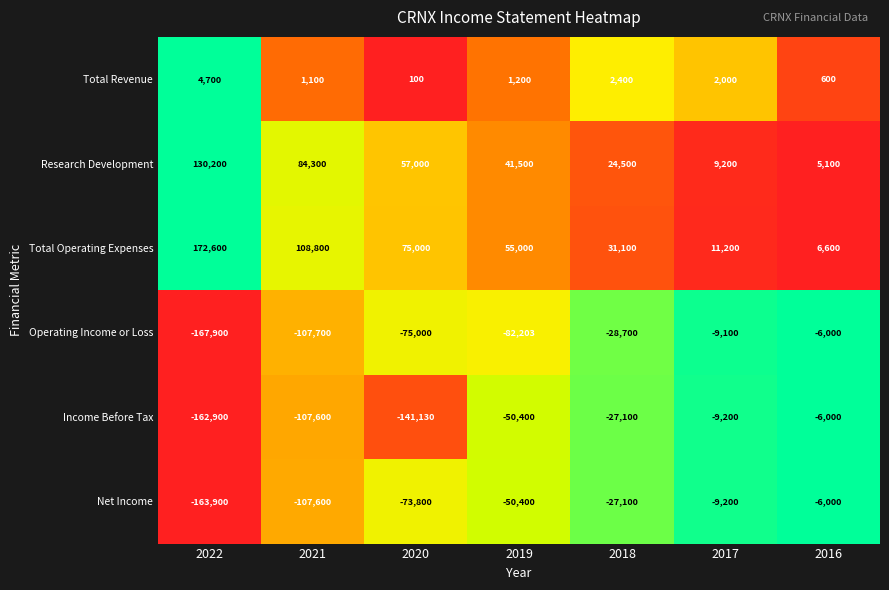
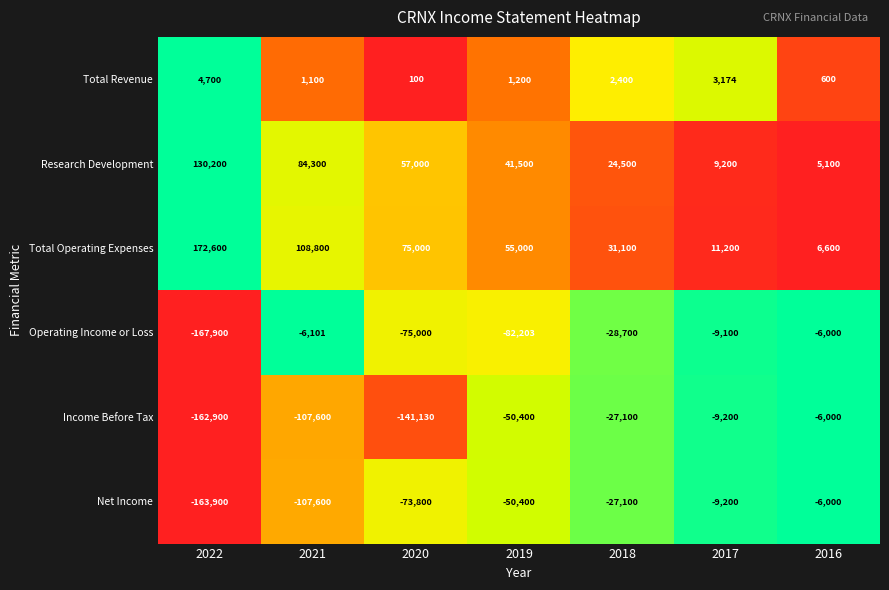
  {
    "Total Revenue": {
      "2022": "4,700",
      "2021": "1,100",
      "2020": "100",
      "2019": "1,200",
      "2018": "2,400",
-     "2017": "2,000",
+     "2017": "3,174",
      "2016": "600"
    },
    "Research Development": {
      "2022": "130,200",
      "2021": "84,300",
      "2020": "57,000",
      "2019": "41,500",
      "2018": "24,500",
      "2017": "9,200",
      "2016": "5,100"
    },
    "Total Operating Expenses": {
      "2022": "172,600",
      "2021": "108,800",
      "2020": "75,000",
      "2019": "55,000",
      "2018": "31,100",
      "2017": "11,200",
      "2016": "6,600"
    },
    "Operating Income or Loss": {
      "2022": "-167,900",
-     "2021": "-107,700",
+     "2021": "-6,101",
      "2020": "-75,000",
      "2019": "-82,203",
      "2018": "-28,700",
      "2017": "-9,100",
      "2016": "-6,000"
    },
    "Income Before Tax": {
      "2022": "-162,900",
      "2021": "-107,600",
      "2020": "-141,130",
      "2019": "-50,400",
      "2018": "-27,100",
      "2017": "-9,200",
      "2016": "-6,000"
    },
    "Net Income": {
      "2022": "-163,900",
      "2021": "-107,600",
      "2020": "-73,800",
      "2019": "-50,400",
      "2018": "-27,100",
      "2017": "-9,200",
      "2016": "-6,000"
    }
  }
